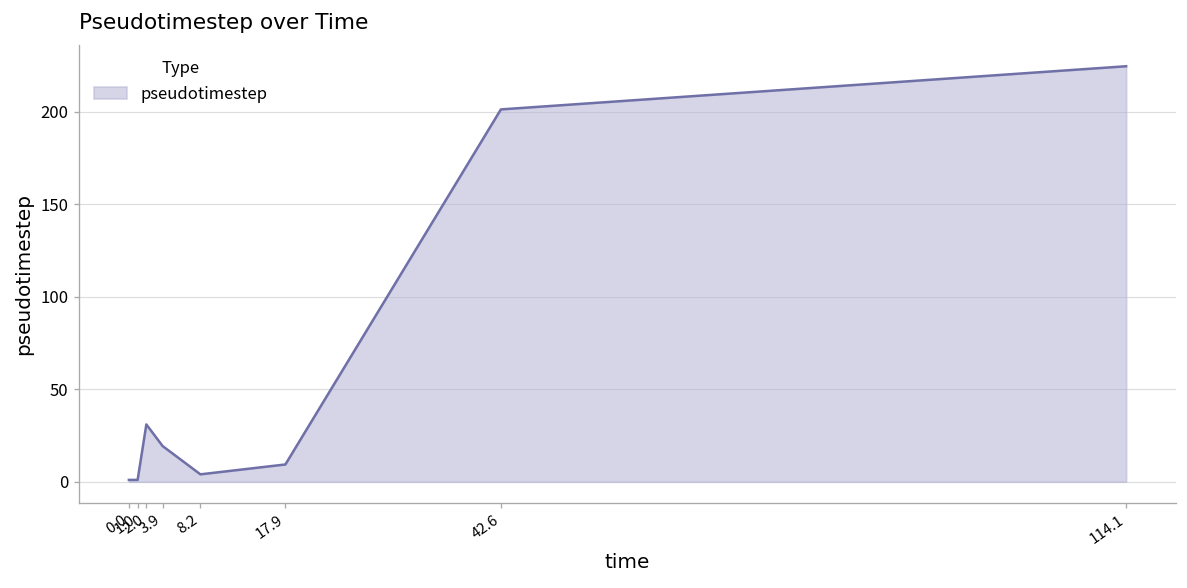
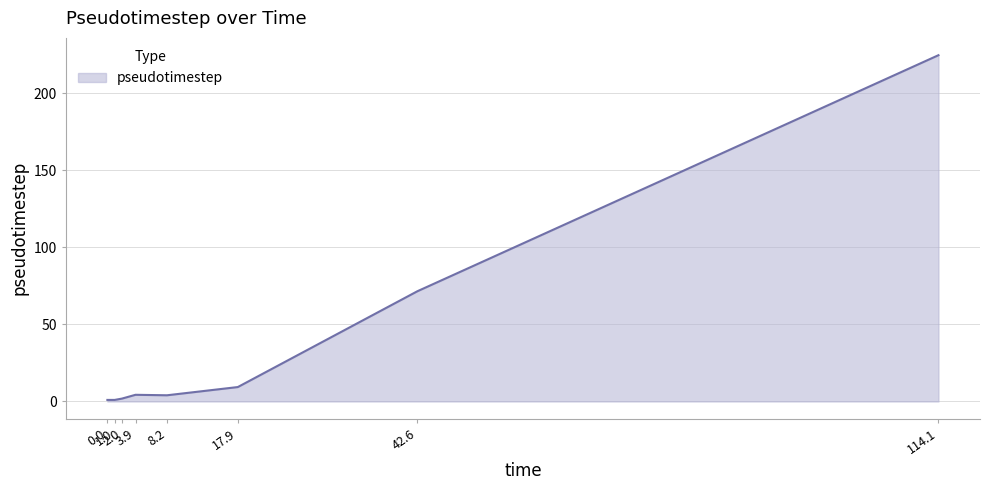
  {
    "0.0": 1,
    "1.0": 1,
-   "2.0": 31,
-   "3.9": 19,
+   "2.0": 2,
+   "3.9": 4,
    "8.2": 4,
    "17.9": 9,
-   "42.6": 201,
+   "42.6": 72,
    "114.1": 225
  }
